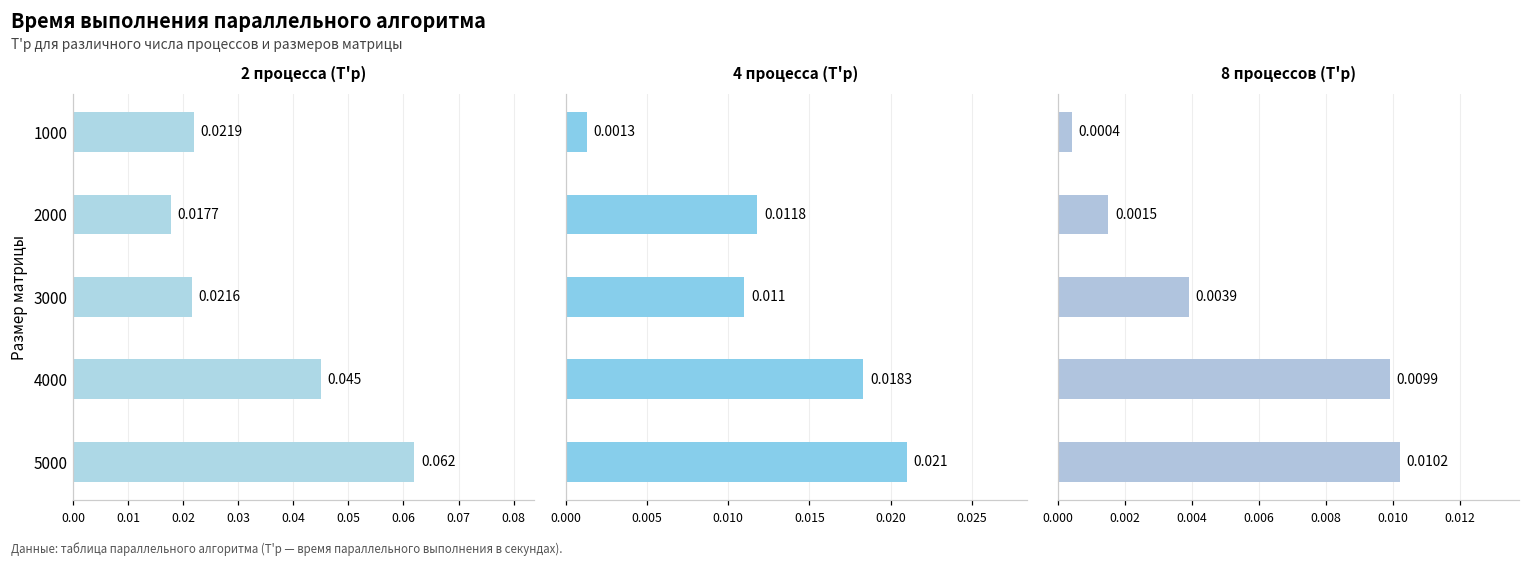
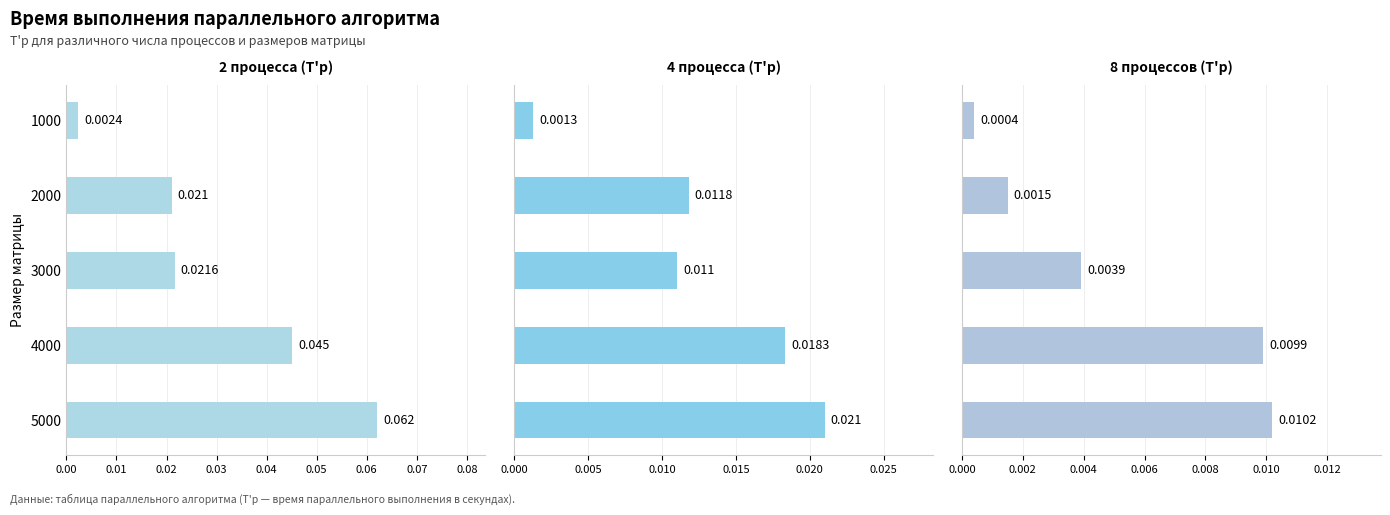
  {
    "2 процесса (T'p)": {
-     "1000": 0.0219,
-     "2000": 0.0177,
+     "1000": 0.0024,
+     "2000": 0.021,
      "3000": 0.0216,
      "4000": 0.045,
      "5000": 0.062
    }
  }
